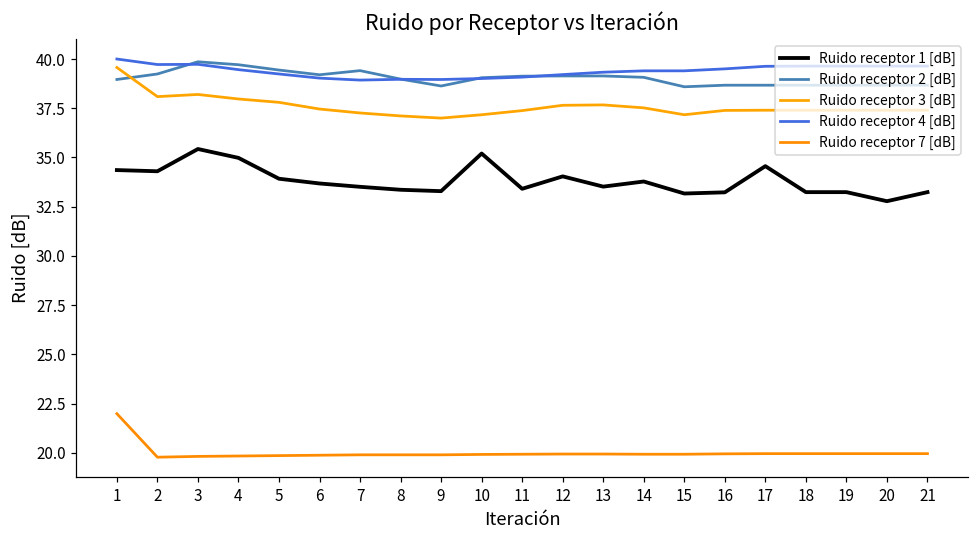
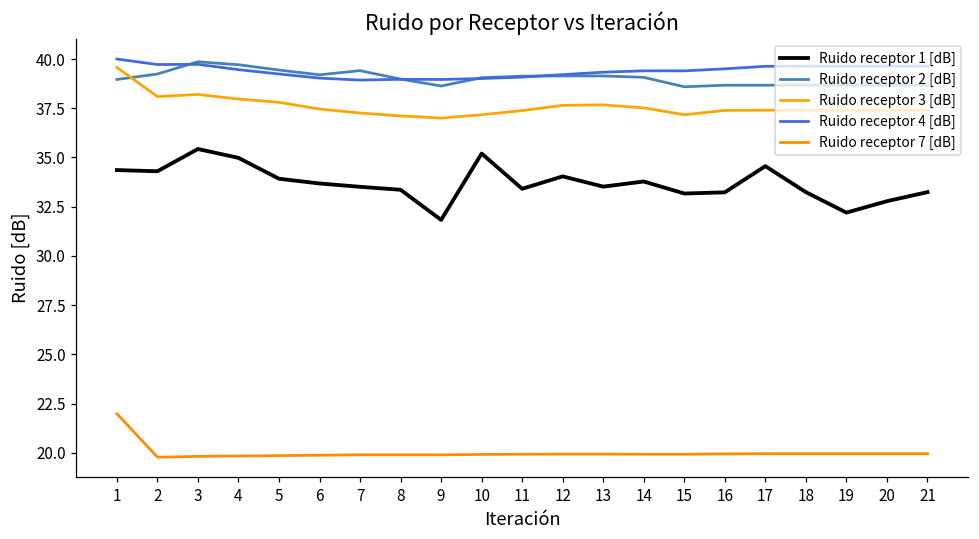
  {
    "Ruido receptor 1 [dB]": {
      "1": 34.4,
      "2": 34.3,
      "3": 35.4,
      "4": 35.0,
      "5": 33.9,
      "6": 33.7,
      "7": 33.5,
      "8": 33.4,
-     "9": 33.3,
+     "9": 31.8,
      "10": 35.2,
      "11": 33.4,
      "12": 34.0,
      "13": 33.5,
      "14": 33.8,
      "15": 33.2,
      "16": 33.2,
      "17": 34.6,
      "18": 33.2,
-     "19": 33.2,
+     "19": 32.2,
      "20": 32.8,
      "21": 33.2
    }
  }
